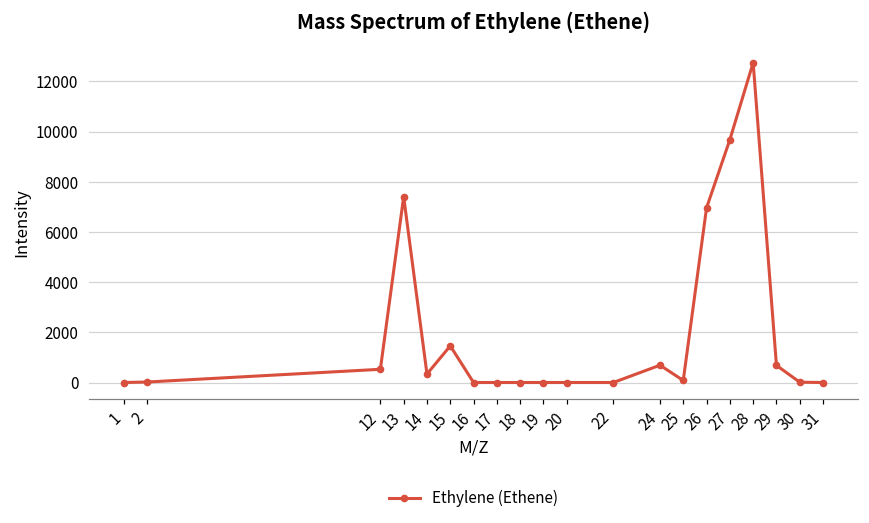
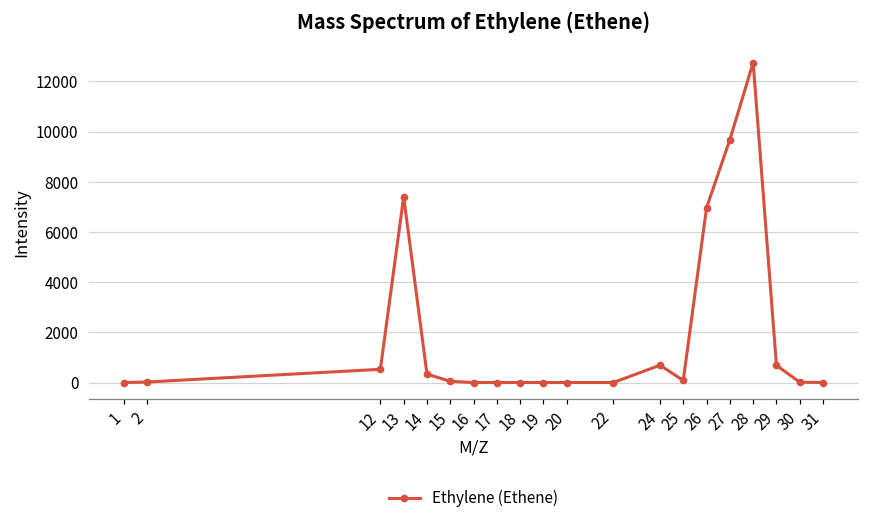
  {
    "1": 0,
    "2": 0,
    "12": 500,
    "13": 7400,
    "14": 300,
-   "15": 1500,
+   "15": 0,
    "16": 0,
    "17": 0,
    "18": 0,
    "19": 0,
    "20": 0,
    "22": 0,
    "24": 700,
    "25": 100,
    "26": 7000,
    "27": 9700,
    "28": 12700,
    "29": 700,
    "30": 0,
    "31": 0
  }
